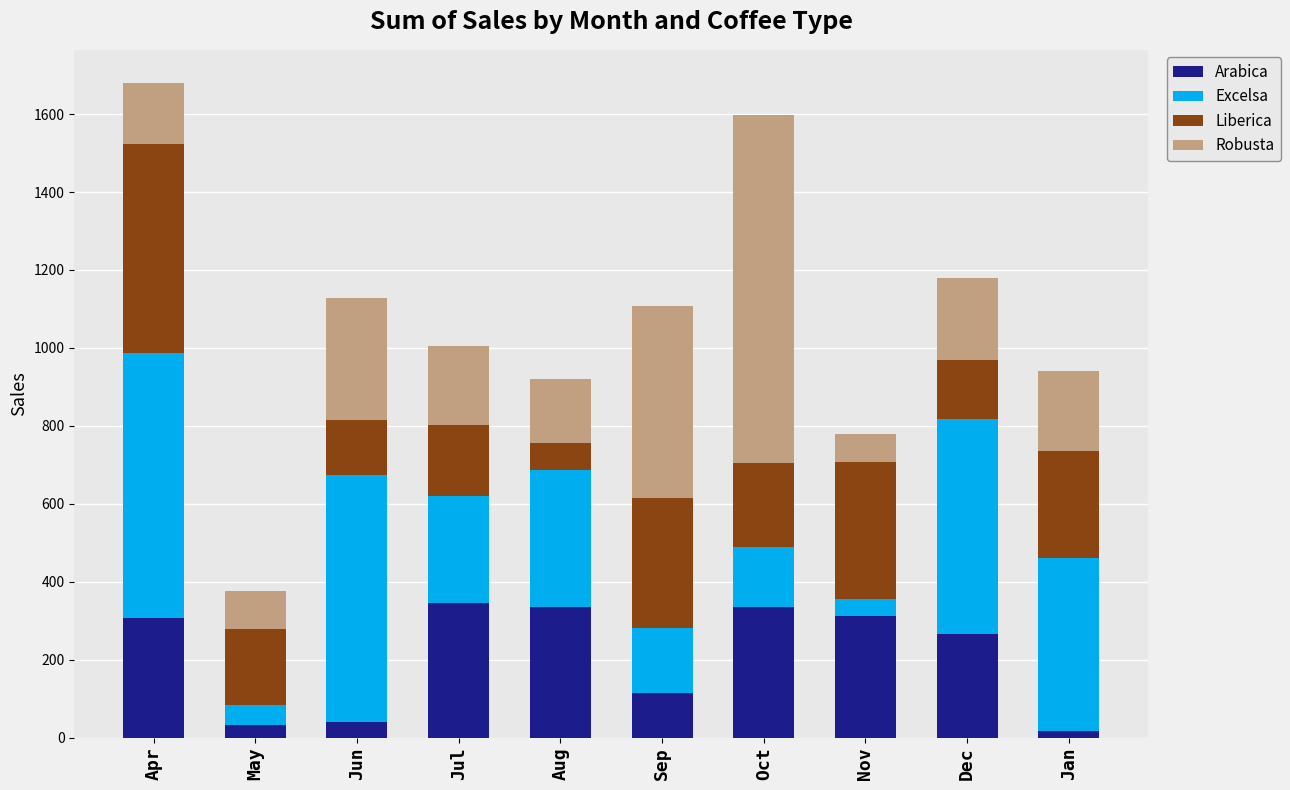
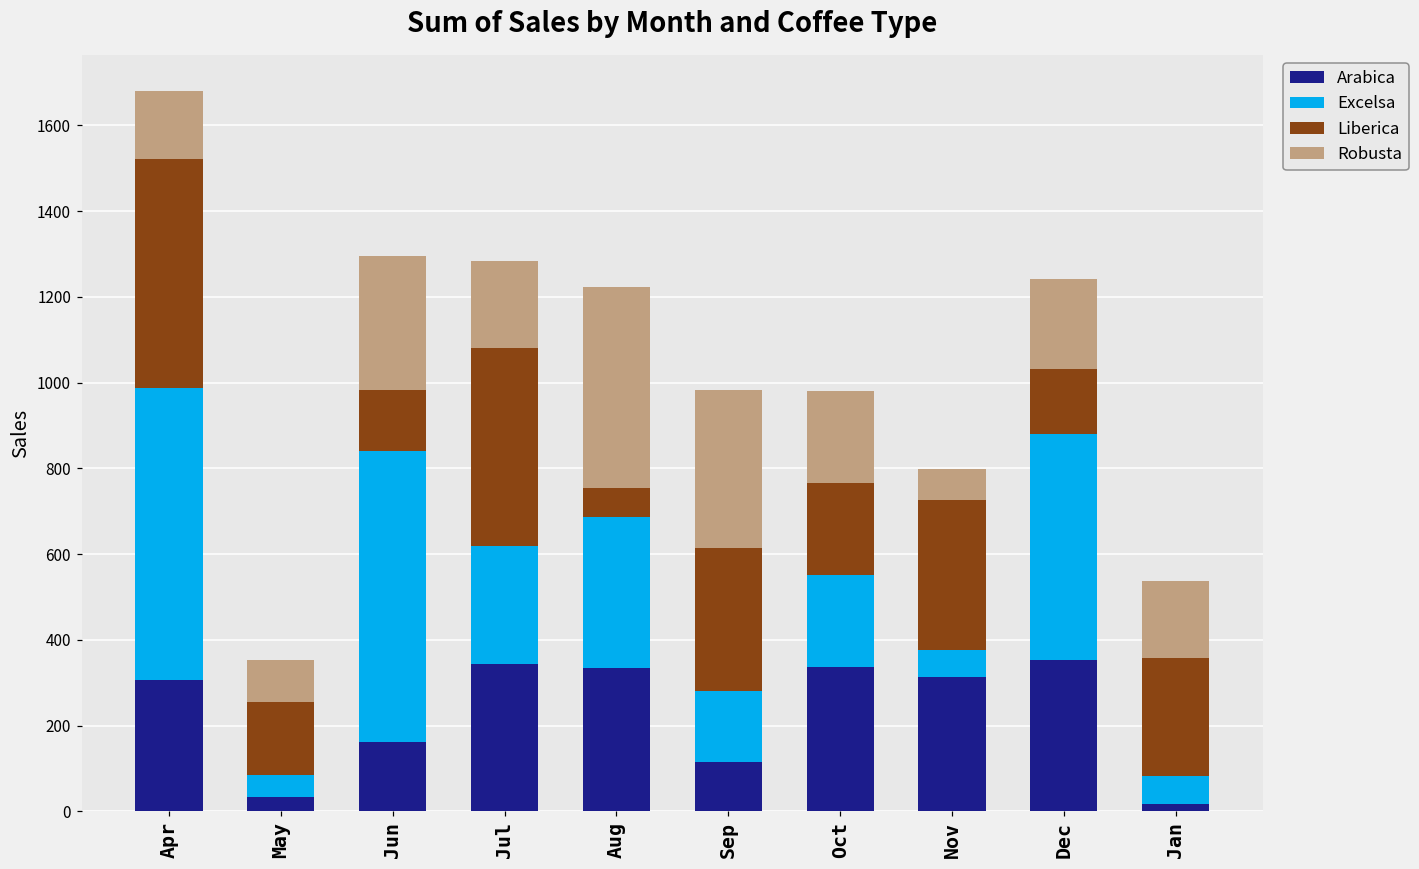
  {
    "Arabica": {
      "Apr": 310,
      "May": 30,
-     "Jun": 40,
+     "Jun": 160,
      "Jul": 350,
      "Aug": 330,
      "Sep": 110,
      "Oct": 340,
      "Nov": 310,
-     "Dec": 270,
+     "Dec": 350,
      "Jan": 20
    },
    "Excelsa": {
      "Apr": 680,
      "May": 50,
-     "Jun": 630,
+     "Jun": 680,
      "Jul": 270,
      "Aug": 350,
      "Sep": 170,
-     "Oct": 150,
-     "Nov": 40,
-     "Dec": 550,
-     "Jan": 440
+     "Oct": 220,
+     "Nov": 60,
+     "Dec": 530,
+     "Jan": 70
    },
    "Liberica": {
      "Apr": 530,
-     "May": 190,
+     "May": 170,
      "Jun": 140,
-     "Jul": 180,
+     "Jul": 460,
      "Aug": 70,
      "Sep": 330,
      "Oct": 220,
      "Nov": 350,
      "Dec": 150,
      "Jan": 270
    },
    "Robusta": {
      "Apr": 160,
      "May": 100,
      "Jun": 310,
      "Jul": 200,
-     "Aug": 170,
-     "Sep": 490,
-     "Oct": 890,
+     "Aug": 470,
+     "Sep": 370,
+     "Oct": 210,
      "Nov": 70,
      "Dec": 210,
-     "Jan": 200
+     "Jan": 180
    }
  }
